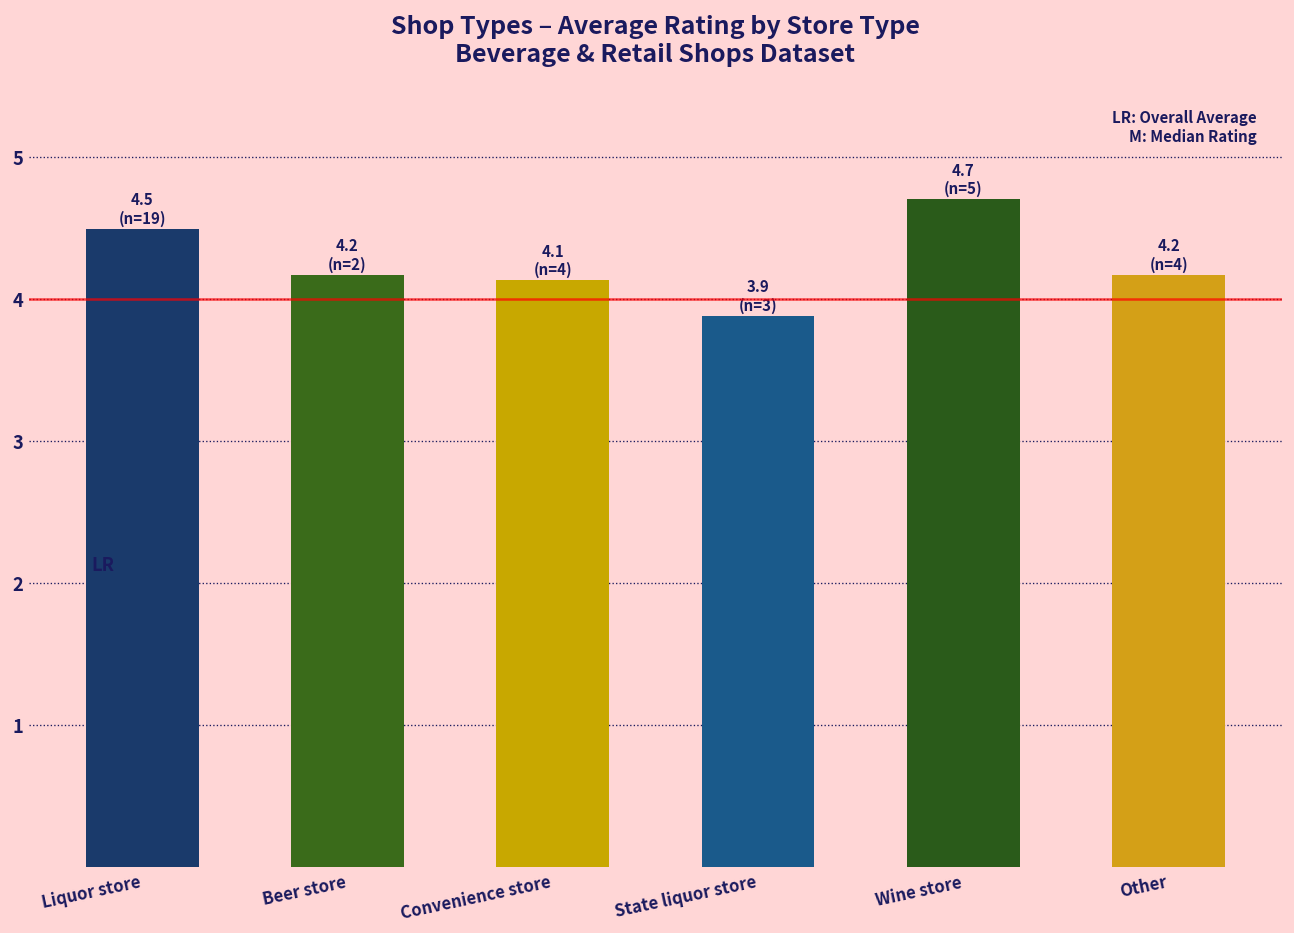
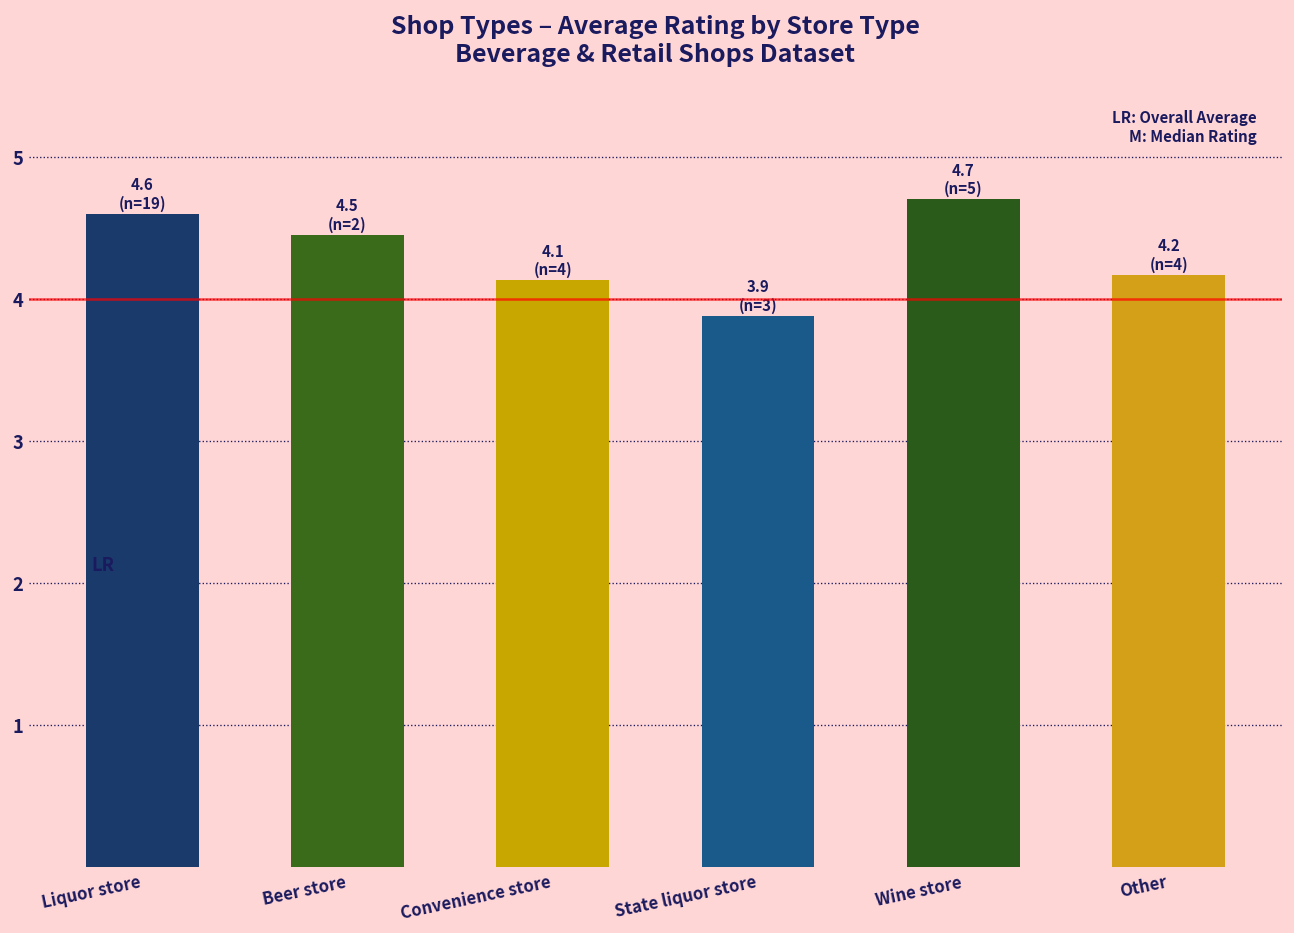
  {
-   "Liquor store": 4.5,
-   "Beer store": 4.2,
+   "Liquor store": 4.6,
+   "Beer store": 4.5,
    "Convenience store": 4.1,
    "State liquor store": 3.9,
    "Wine store": 4.7,
    "Other": 4.2
  }
